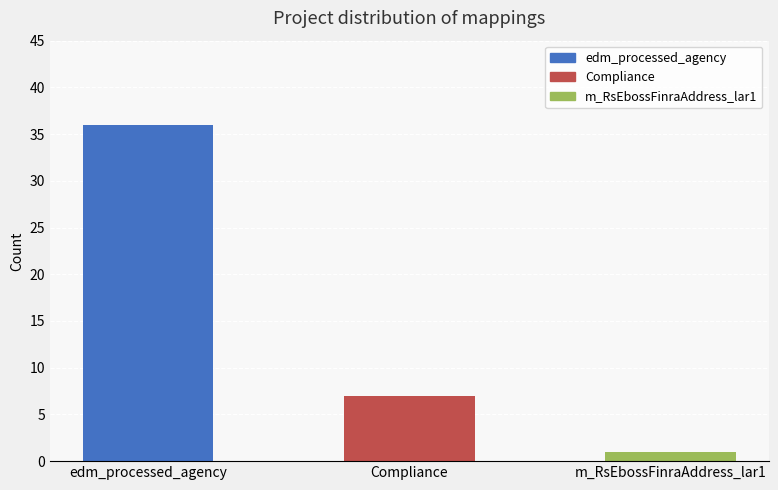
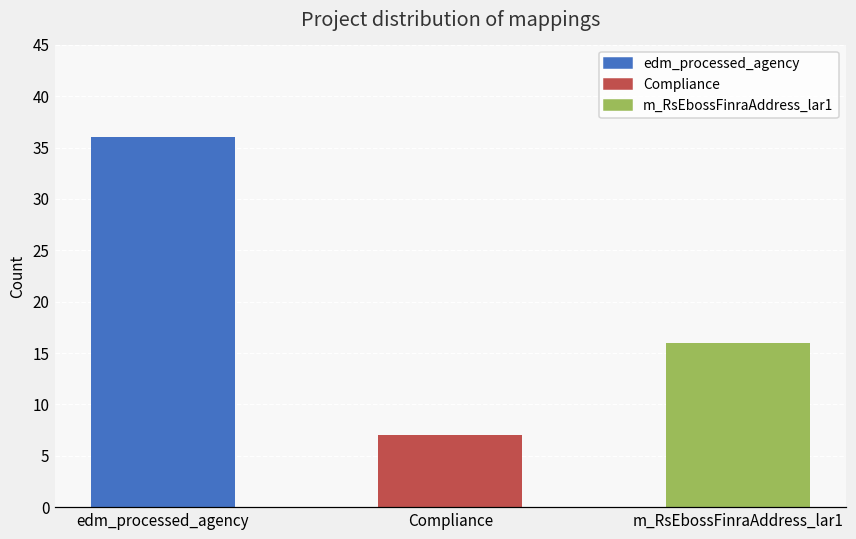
  {
    "edm_processed_agency": 36,
    "Compliance": 7,
-   "m_RsEbossFinraAddress_lar1": 1
+   "m_RsEbossFinraAddress_lar1": 16
  }
